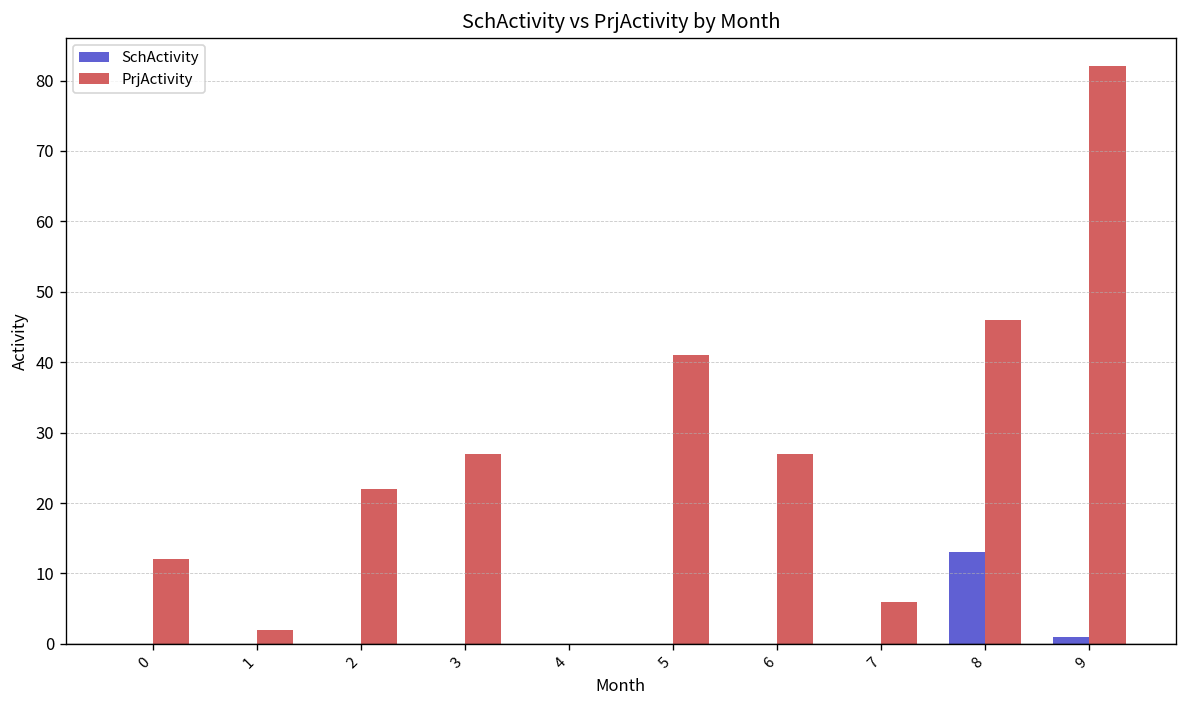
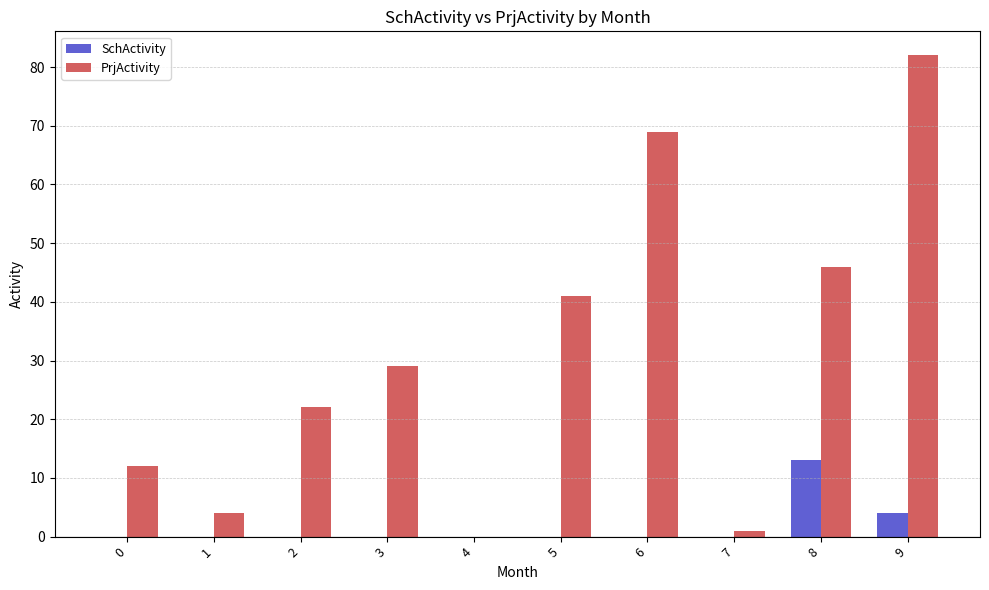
  {
    "SchActivity": {
      "0": 0,
      "1": 0,
      "2": 0,
      "3": 0,
      "4": 0,
      "5": 0,
      "6": 0,
      "7": 0,
      "8": 13,
-     "9": 1
+     "9": 4
    },
    "PrjActivity": {
      "0": 12,
-     "1": 2,
+     "1": 4,
      "2": 22,
-     "3": 27,
+     "3": 29,
      "4": 0,
      "5": 41,
-     "6": 27,
-     "7": 6,
+     "6": 69,
+     "7": 1,
      "8": 46,
      "9": 82
    }
  }
